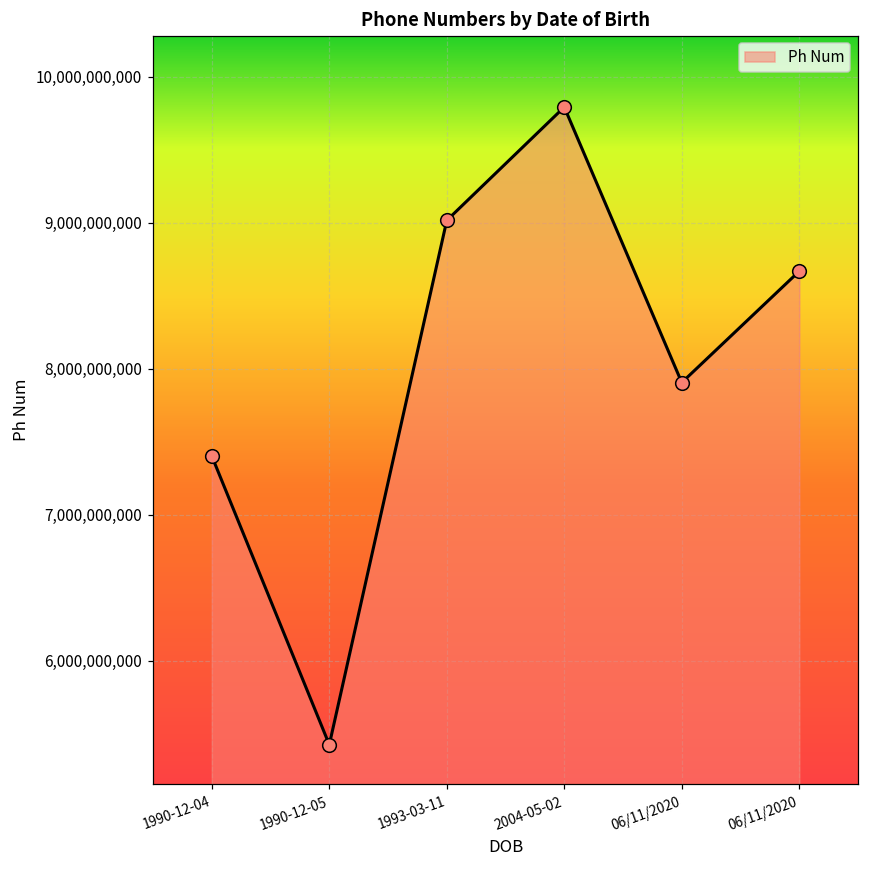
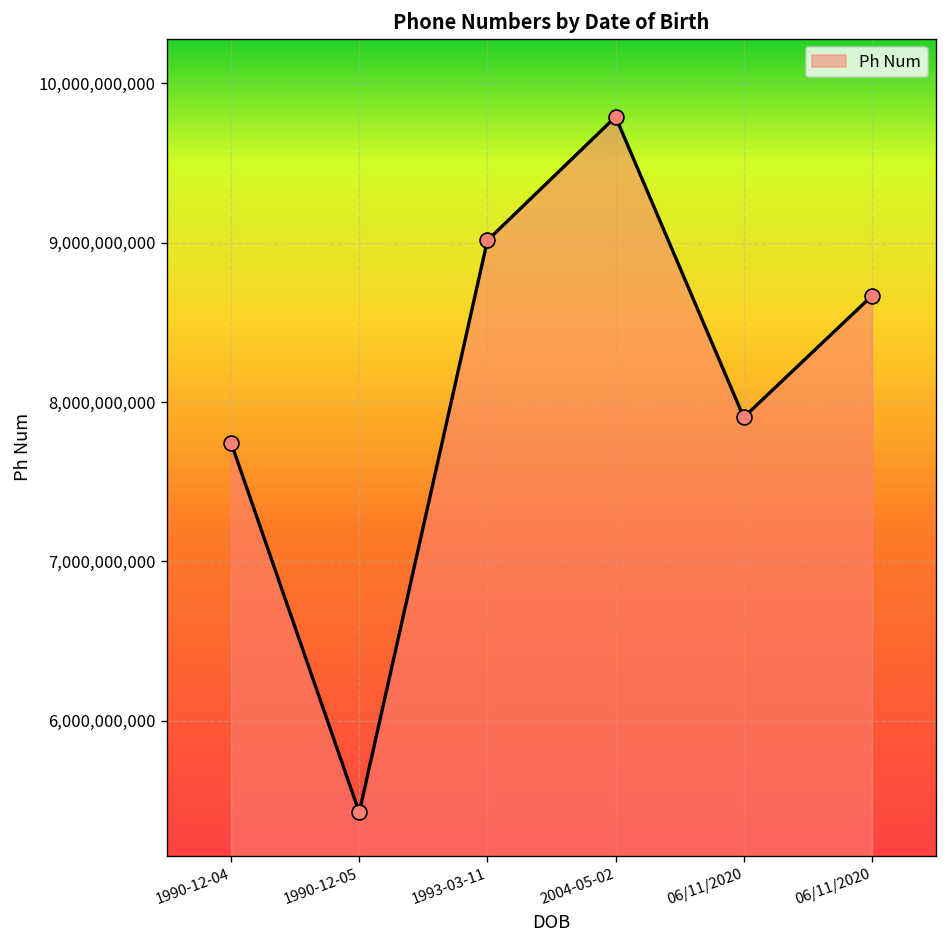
  {
-   "1990-12-04": "7,400,000,000",
+   "1990-12-04": "7,750,000,000",
    "1990-12-05": "5,430,000,000",
    "1993-03-11": "9,010,000,000",
    "2004-05-02": "9,790,000,000"
  }
